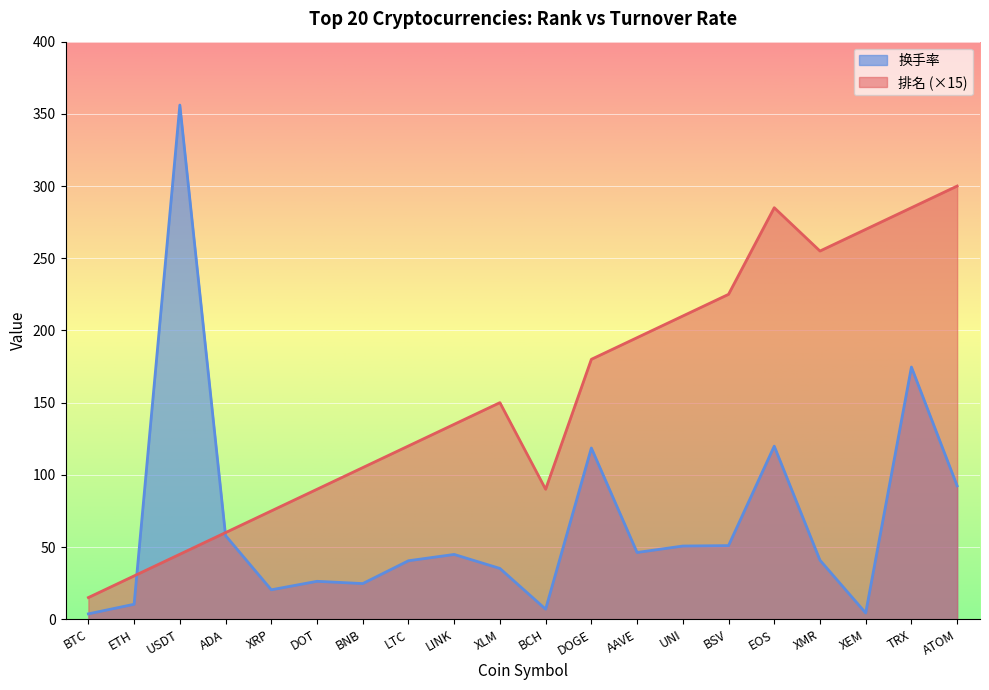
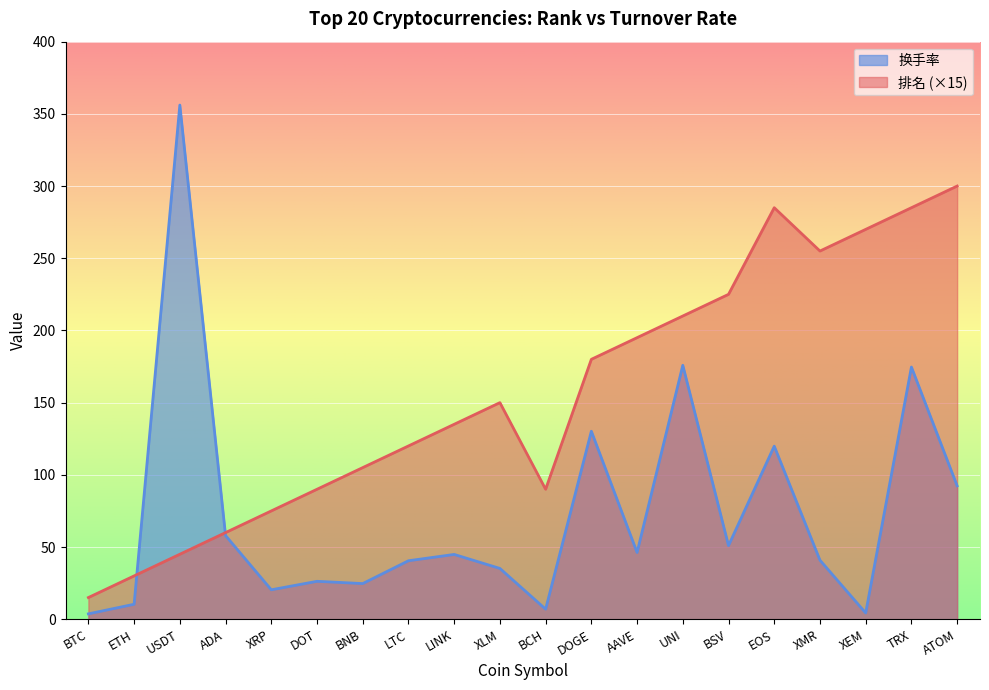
  {
    "换手率": {
      "BTC": 4,
      "ETH": 10,
      "USDT": 356,
      "ADA": 58,
      "XRP": 20,
      "DOT": 26,
      "BNB": 25,
      "LTC": 40,
      "LINK": 45,
      "XLM": 35,
      "BCH": 7,
-     "DOGE": 119,
+     "DOGE": 130,
      "AAVE": 46,
-     "UNI": 51,
+     "UNI": 176,
      "BSV": 51,
      "EOS": 120,
      "XMR": 41,
      "XEM": 4,
      "TRX": 175,
      "ATOM": 92
    },
    "排名 (×15)": {
      "BTC": 15,
      "ETH": 30,
      "USDT": 45,
      "ADA": 60,
      "XRP": 75,
      "DOT": 90,
      "BNB": 105,
      "LTC": 120,
      "LINK": 135,
      "XLM": 150,
      "BCH": 90,
      "DOGE": 180,
      "AAVE": 195,
      "UNI": 210,
      "BSV": 225,
      "EOS": 285,
      "XMR": 255,
      "XEM": 270,
      "TRX": 285,
      "ATOM": 300
    }
  }
